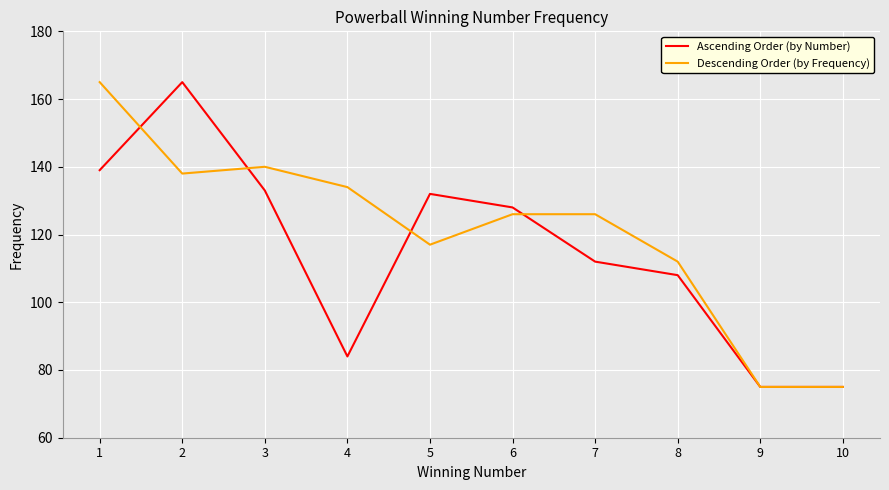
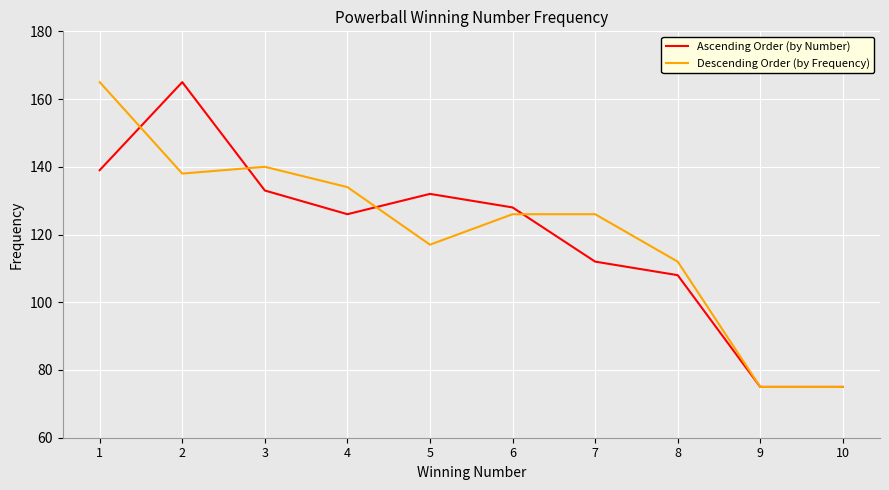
  {
    "Ascending Order (by Number)": {
      "1": 139,
      "2": 165,
      "3": 133,
-     "4": 84,
+     "4": 126,
      "5": 132,
      "6": 128,
      "7": 112,
      "8": 108
    },
    "Descending Order (by Frequency)": {
      "1": 165,
      "2": 138,
      "3": 140,
      "4": 134,
      "5": 117,
      "6": 126,
      "7": 126,
      "8": 112
    }
  }
